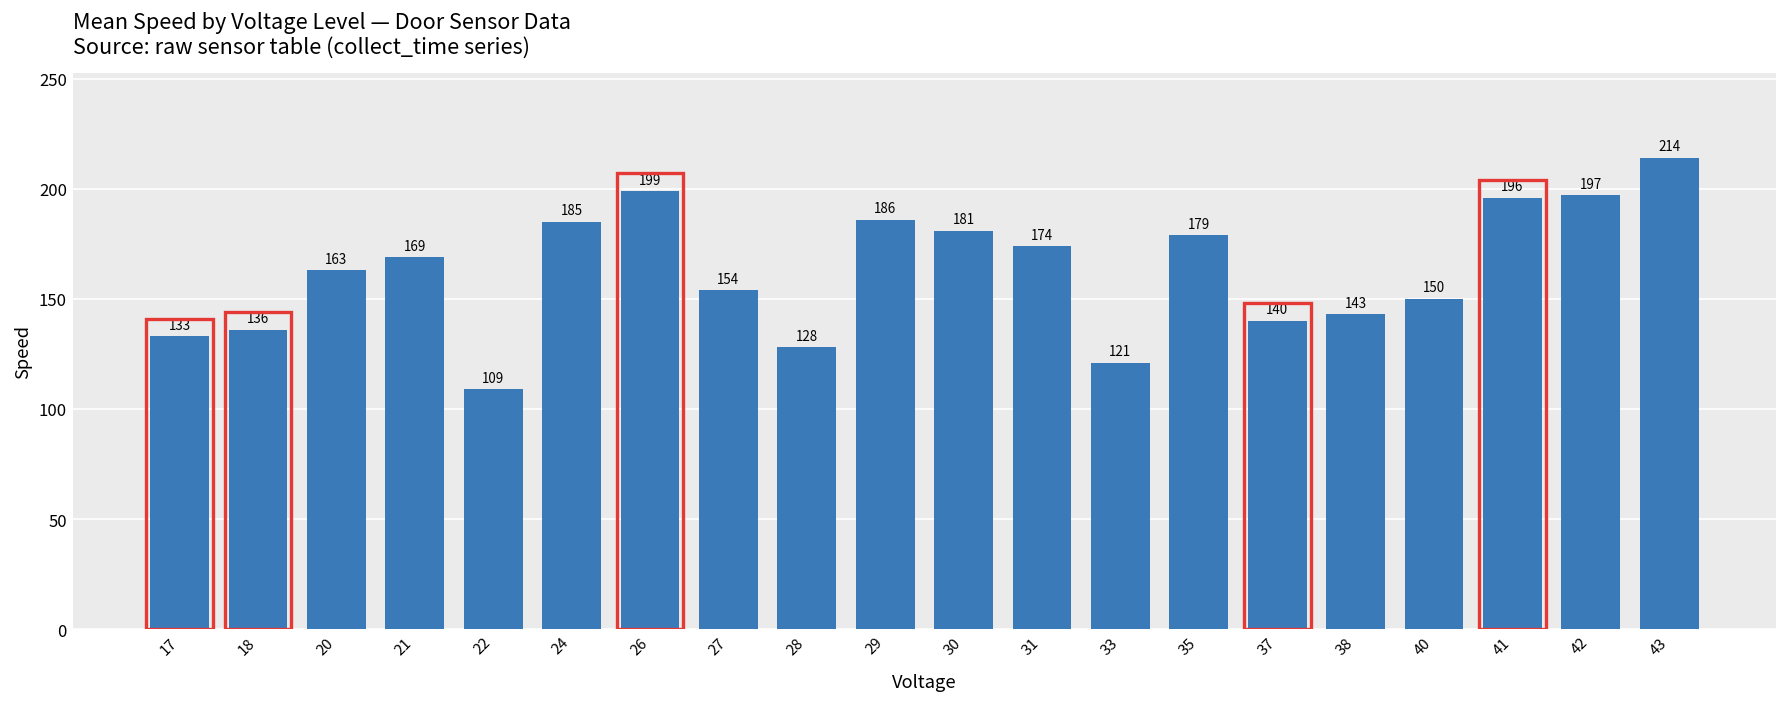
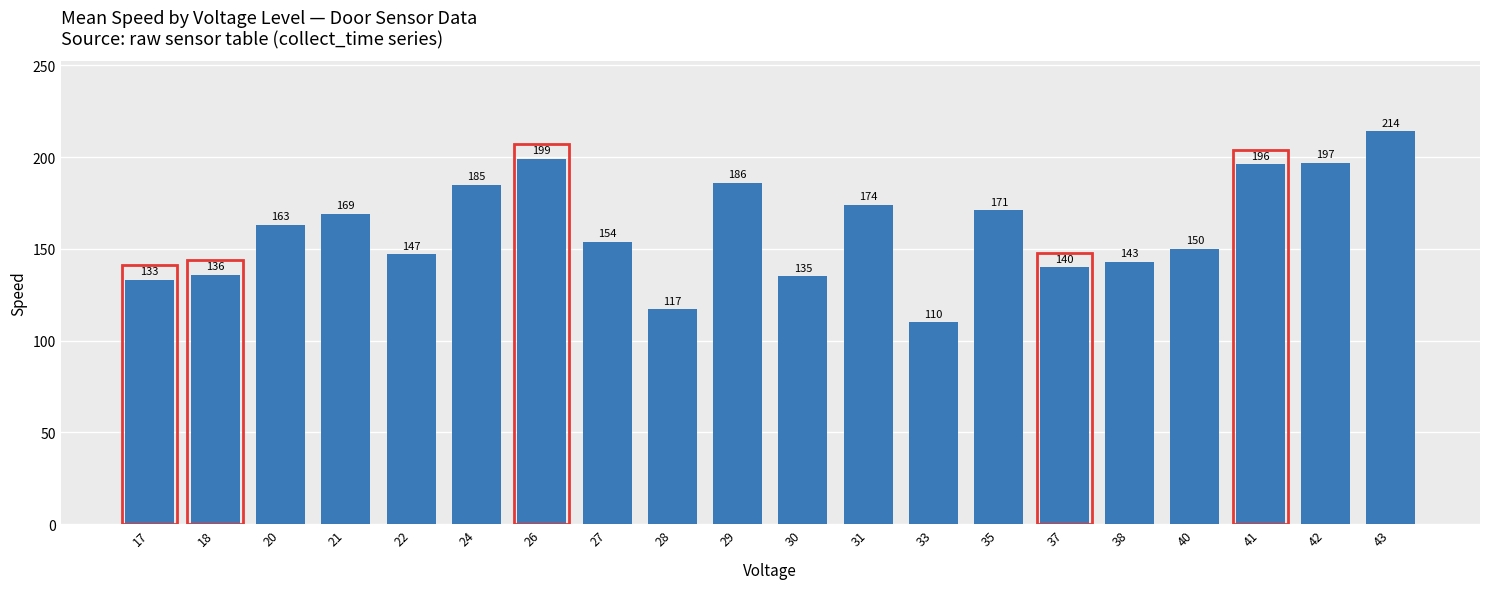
  {
    "17": 133,
    "18": 136,
    "20": 163,
    "21": 169,
-   "22": 109,
+   "22": 147,
    "24": 185,
    "26": 199,
    "27": 154,
-   "28": 128,
+   "28": 117,
    "29": 186,
-   "30": 181,
+   "30": 135,
    "31": 174,
-   "33": 121,
-   "35": 179,
+   "33": 110,
+   "35": 171,
    "37": 140,
    "38": 143,
    "40": 150,
    "41": 196,
    "42": 197,
    "43": 214
  }
